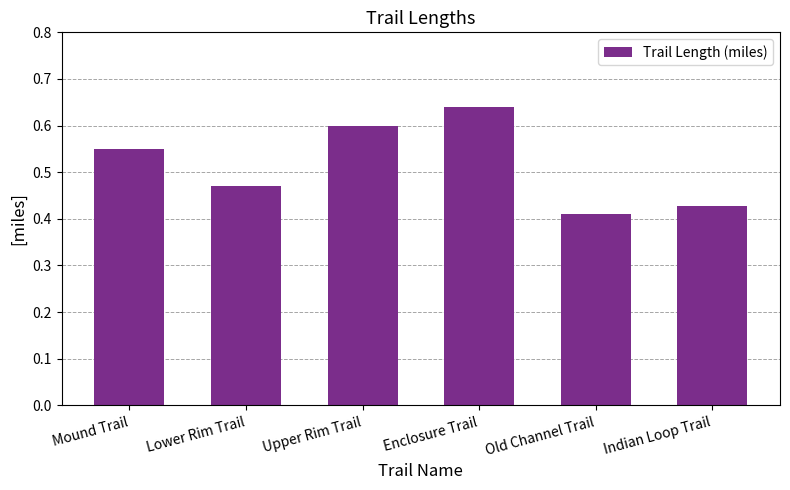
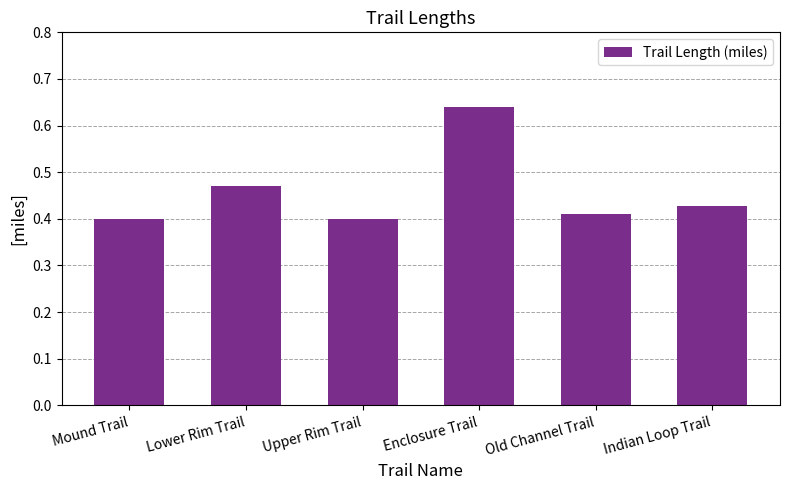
  {
-   "Mound Trail": 0.55,
+   "Mound Trail": 0.40,
    "Lower Rim Trail": 0.47,
-   "Upper Rim Trail": 0.6,
+   "Upper Rim Trail": 0.4,
    "Enclosure Trail": 0.64,
    "Old Channel Trail": 0.41,
    "Indian Loop Trail": 0.43
  }
